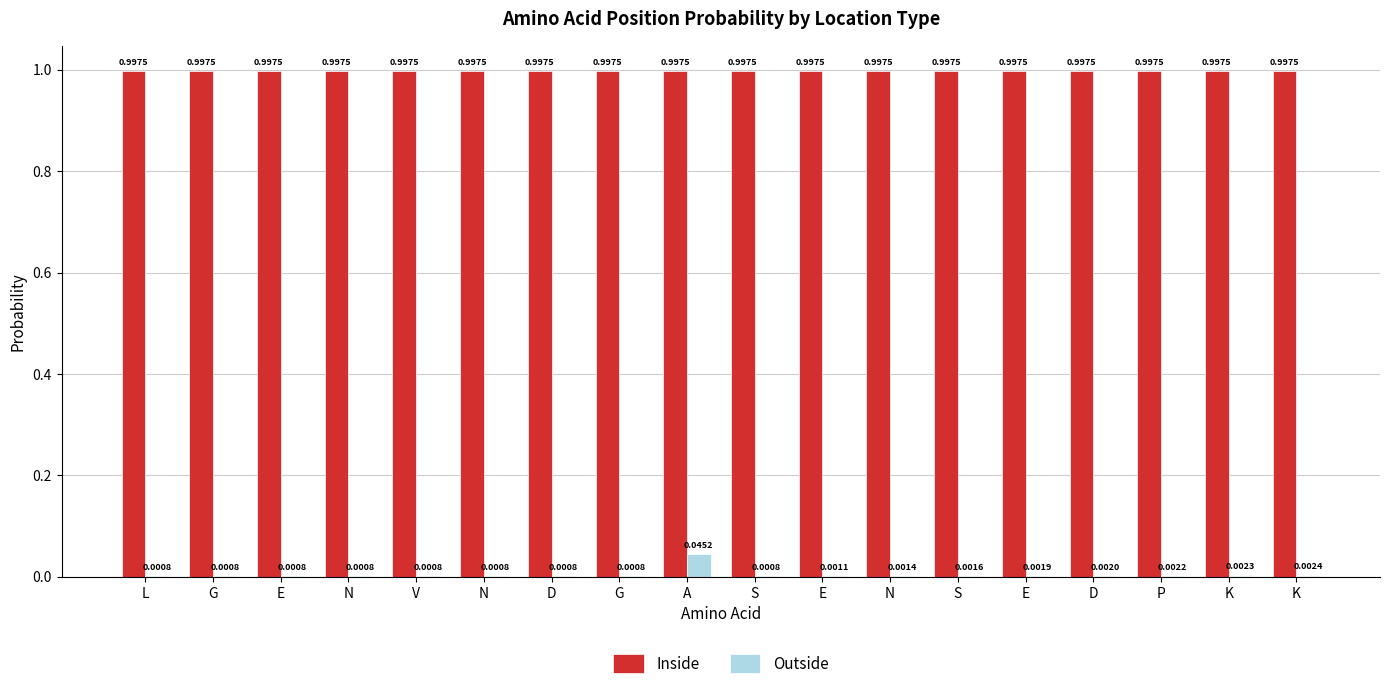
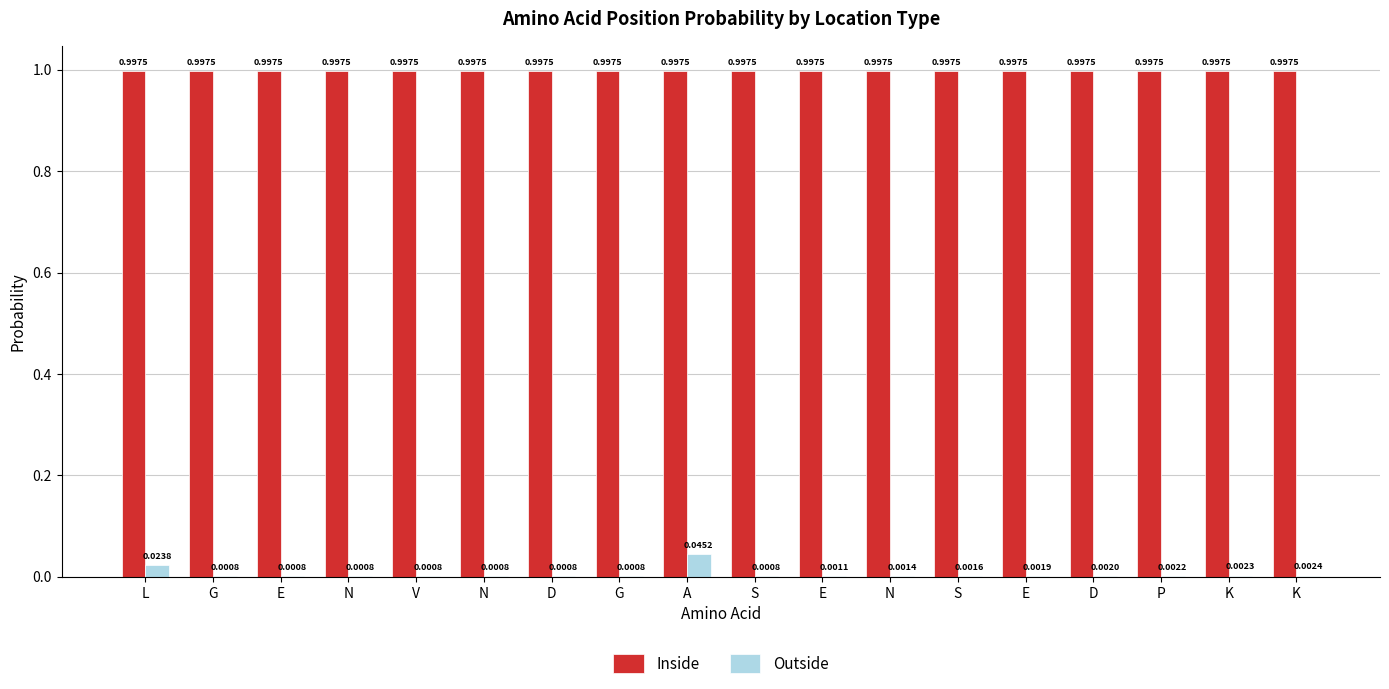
  {
    "Inside": {
      "L": 0.9975,
      "V": 0.9975,
      "A": 0.9975,
      "P": 0.9975
    },
    "Outside": {
-     "L": 0.0008,
+     "L": 0.0238,
      "V": 0.0008,
      "A": 0.0452,
      "P": 0.0022
    }
  }
